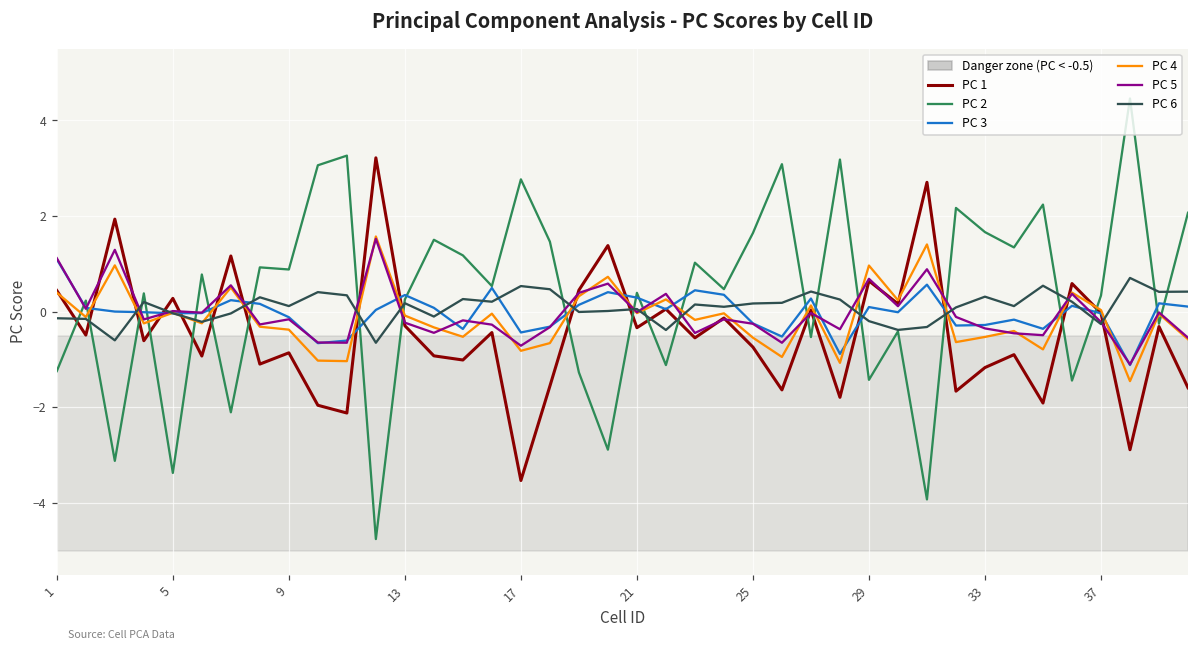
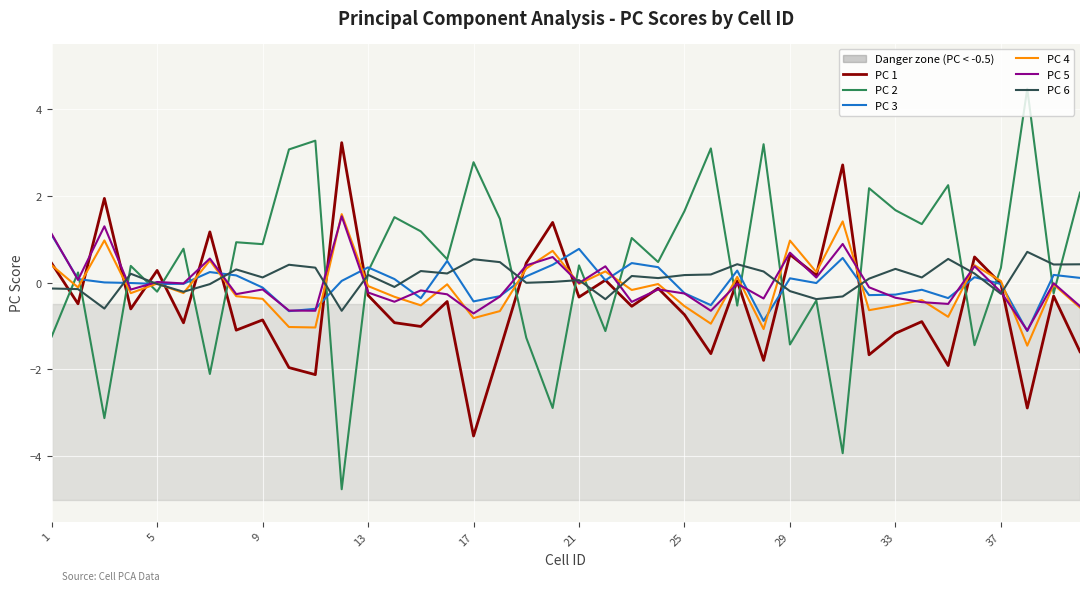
  {
    "PC 1": {
      "5": 0.3,
      "9": -0.9,
      "13": -0.3,
      "17": -3.5,
      "21": -0.3,
      "25": -0.7,
      "33": -1.2
    },
    "PC 2": {
      "1": -1.2,
-     "5": -3.4,
+     "5": -0.2,
      "9": 0.9,
      "13": 0.3,
      "17": 2.8,
      "21": 0.4,
      "25": 1.6,
      "29": -1.4,
      "33": 1.7,
      "37": 0.3
    },
    "PC 3": {
      "13": 0.3,
      "17": -0.4,
-     "21": 0.3,
+     "21": 0.8,
      "29": 0.1,
      "33": -0.3
    },
    "PC 4": {
      "9": -0.4,
      "13": -0.1,
      "17": -0.8,
      "25": -0.5,
      "29": 1.0,
      "33": -0.5,
      "37": 0.0
    },
    "PC 5": {
      "13": -0.2,
      "17": -0.7,
      "33": -0.3
    },
    "PC 6": {
      "1": -0.1,
      "9": 0.1,
      "13": 0.2,
      "17": 0.5,
      "21": 0.1,
      "25": 0.2,
      "29": -0.2,
      "33": 0.3
    }
  }
